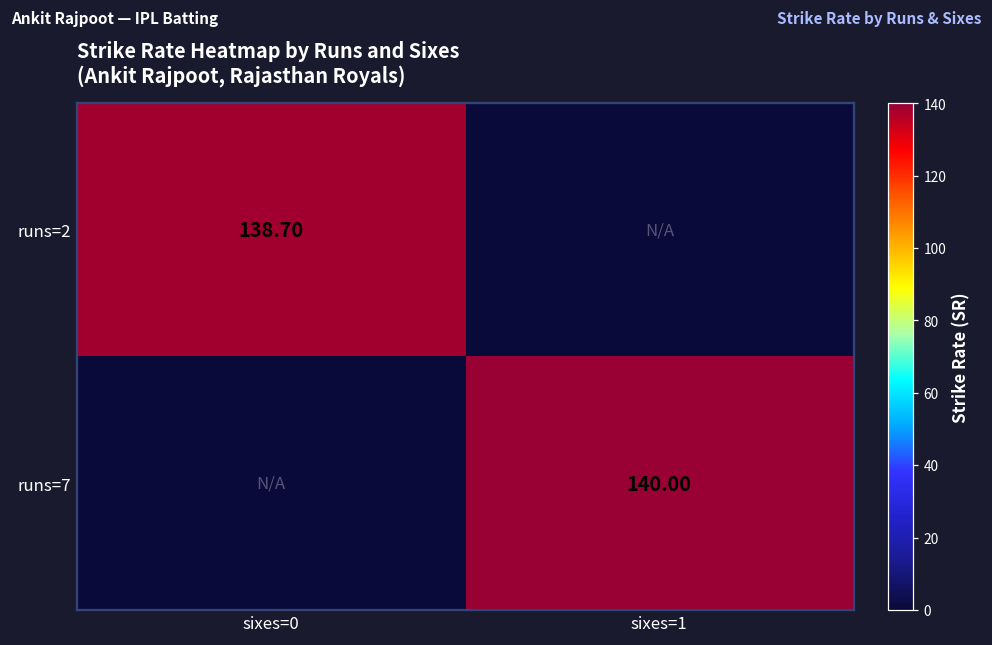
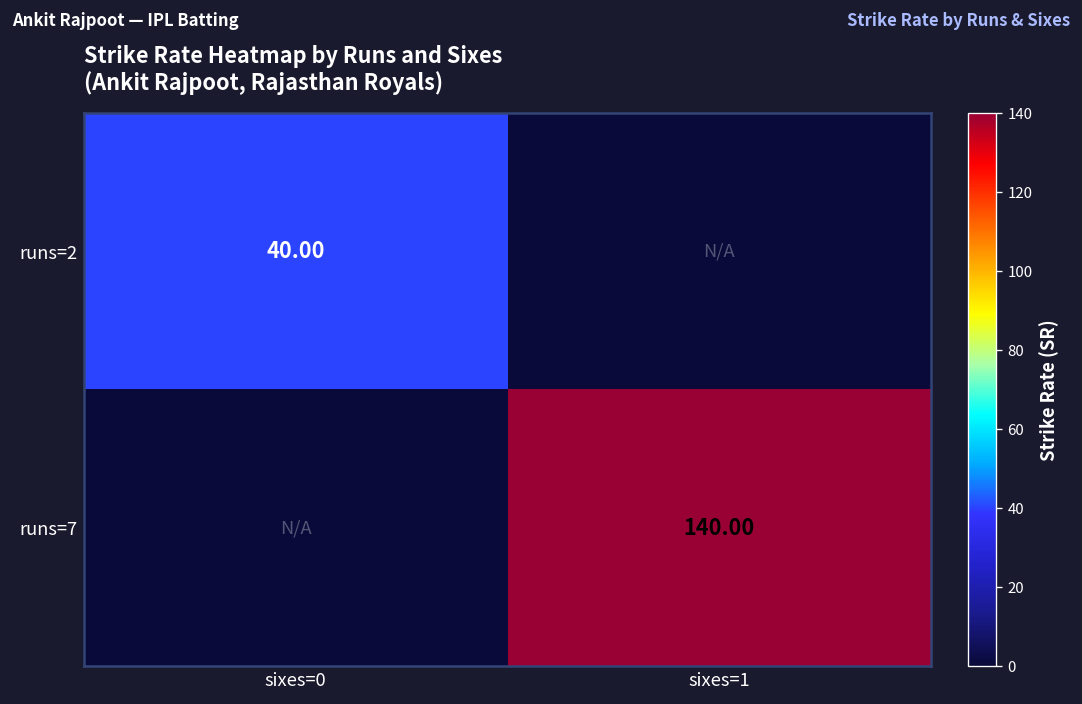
  {
    "runs=2": {
-     "sixes=0": 138.70
+     "sixes=0": 40.00
    },
    "runs=7": {
      "sixes=1": 140.00
    }
  }
